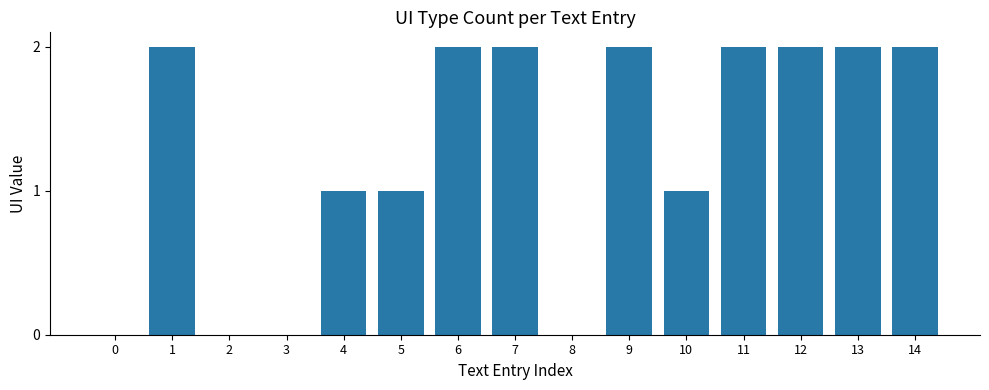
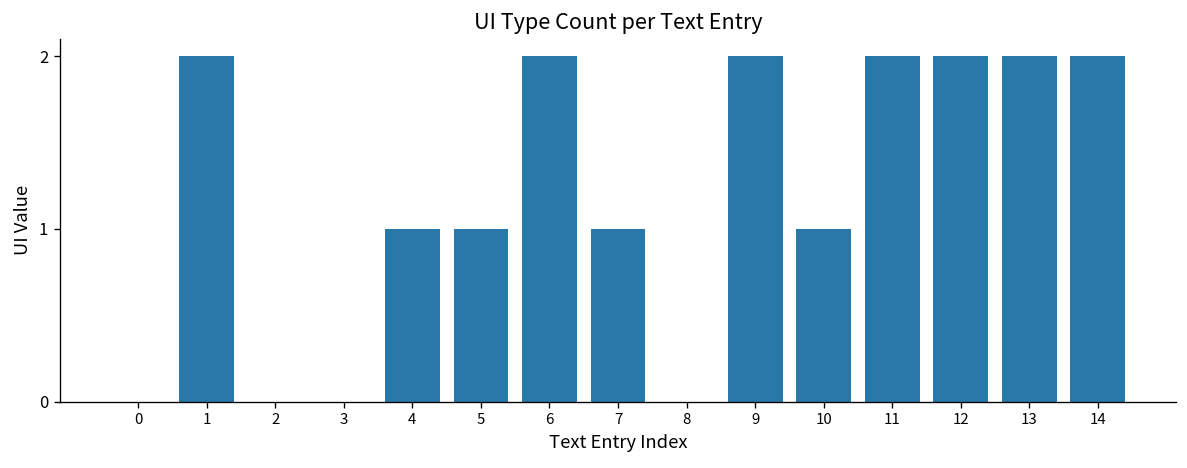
  {
    "0": 0,
    "1": 2,
    "2": 0,
    "3": 0,
    "4": 1,
    "5": 1,
    "6": 2,
-   "7": 2,
+   "7": 1,
    "8": 0,
    "9": 2,
    "10": 1,
    "11": 2,
    "12": 2,
    "13": 2,
    "14": 2
  }
